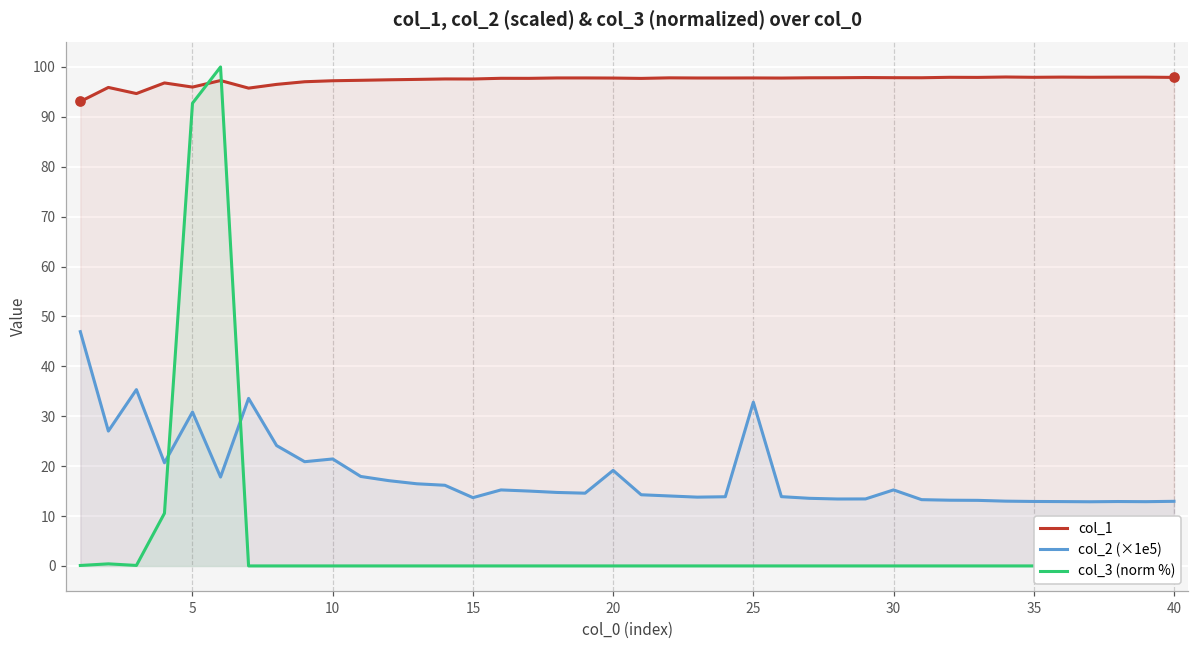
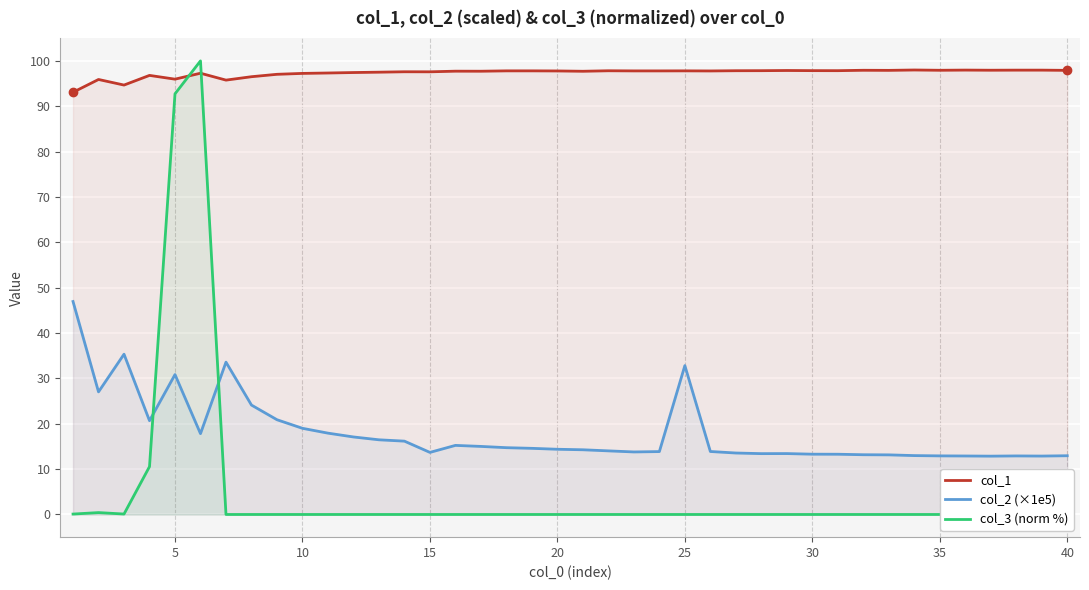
  {
    "col_2 (×1e5)": {
      "5": 31,
-     "10": 21,
+     "10": 19,
      "15": 14,
-     "20": 19,
+     "20": 14,
      "25": 33,
-     "30": 15,
+     "30": 13,
      "35": 13,
      "40": 13
    },
    "col_3 (norm %)": {
      "5": 93,
      "10": 0,
      "15": 0,
      "20": 0,
      "25": 0,
      "30": 0,
      "35": 0
    }
  }
